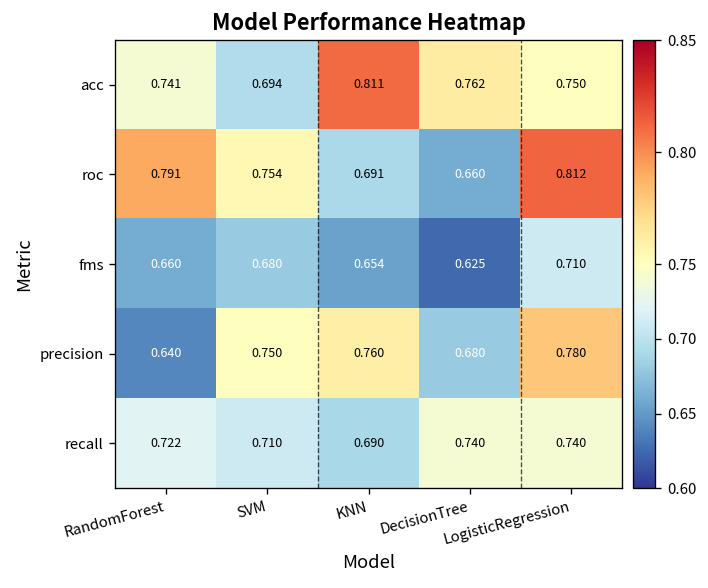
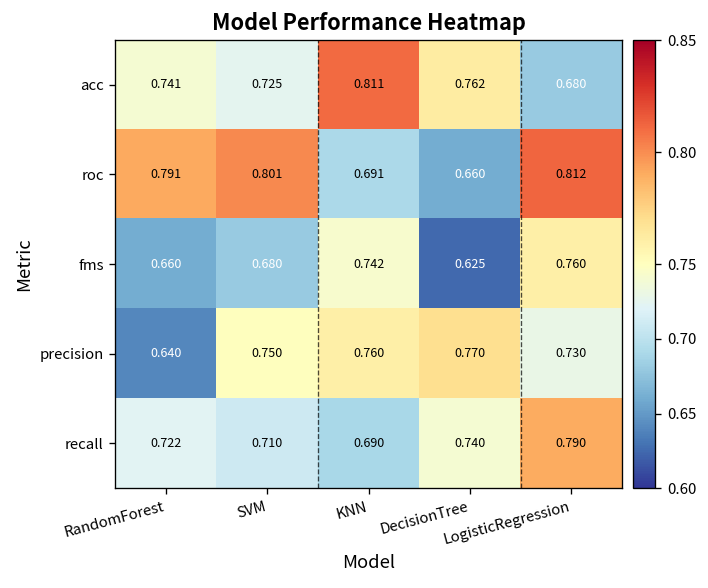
  {
    "acc": {
      "RandomForest": 0.741,
-     "SVM": 0.694,
+     "SVM": 0.725,
      "KNN": 0.811,
      "DecisionTree": 0.762,
-     "LogisticRegression": 0.750
+     "LogisticRegression": 0.680
    },
    "roc": {
      "RandomForest": 0.791,
-     "SVM": 0.754,
+     "SVM": 0.801,
      "KNN": 0.691,
      "DecisionTree": 0.660,
      "LogisticRegression": 0.812
    },
    "fms": {
      "RandomForest": 0.660,
      "SVM": 0.680,
-     "KNN": 0.654,
+     "KNN": 0.742,
      "DecisionTree": 0.625,
-     "LogisticRegression": 0.710
+     "LogisticRegression": 0.760
    },
    "precision": {
      "RandomForest": 0.640,
      "SVM": 0.750,
      "KNN": 0.760,
-     "DecisionTree": 0.680,
-     "LogisticRegression": 0.780
+     "DecisionTree": 0.770,
+     "LogisticRegression": 0.730
    },
    "recall": {
      "RandomForest": 0.722,
      "SVM": 0.710,
      "KNN": 0.690,
      "DecisionTree": 0.740,
-     "LogisticRegression": 0.740
+     "LogisticRegression": 0.790
    }
  }
